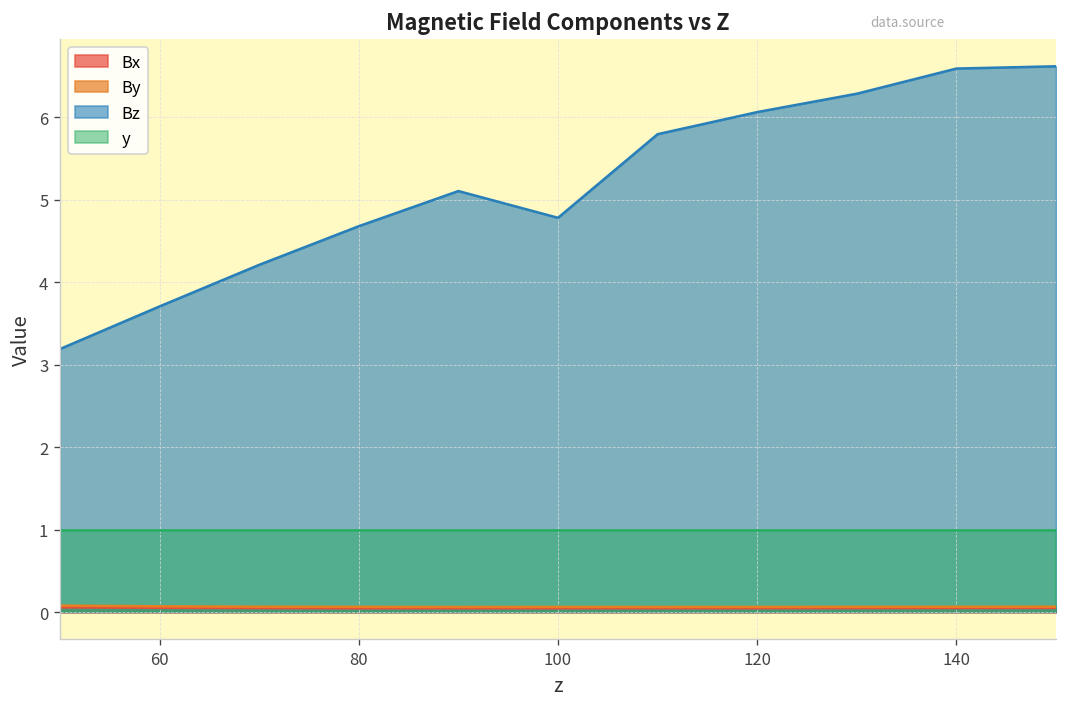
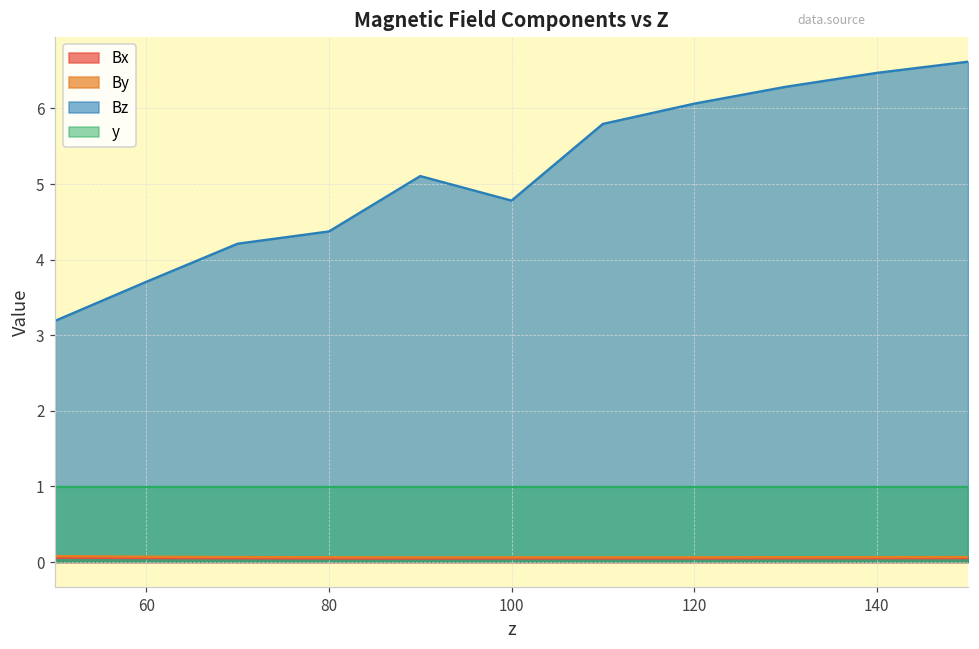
  {
    "Bz": {
      "60": 3.7,
-     "80": 4.7,
+     "80": 4.4,
      "100": 4.8,
      "120": 6.1,
-     "140": 6.6
+     "140": 6.5
    },
    "y": {
      "60": 1.0,
      "80": 1.0,
      "100": 1.0,
      "120": 1.0,
      "140": 1.0
    }
  }
